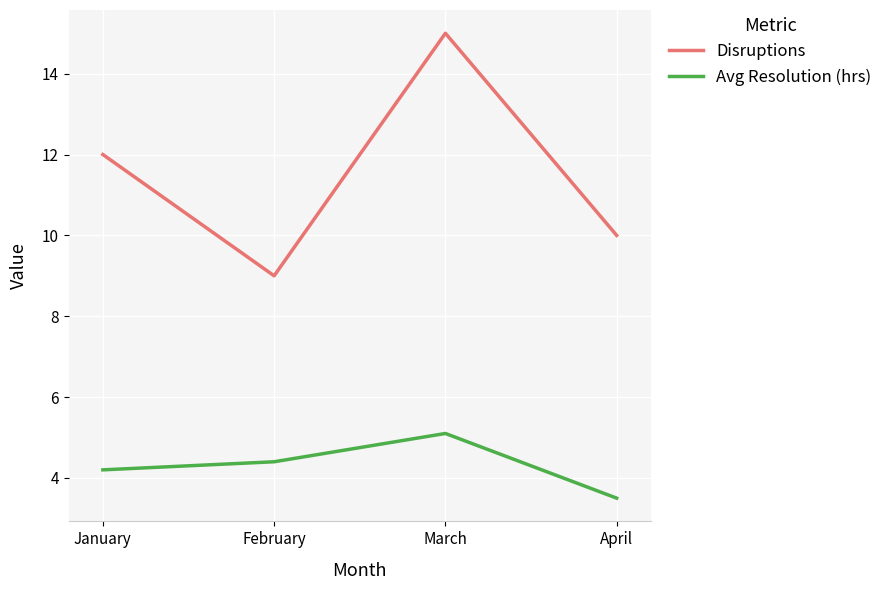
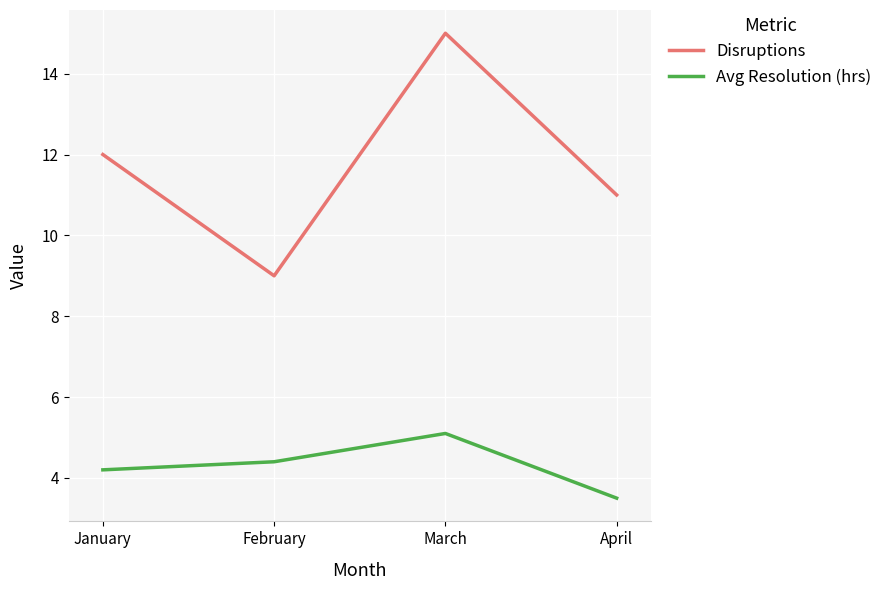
  {
    "Disruptions": {
      "January": 12,
      "February": 9,
      "March": 15,
-     "April": 10
+     "April": 11
    },
    "Avg Resolution (hrs)": {
      "January": 4.2,
      "February": 4.4,
      "March": 5.1,
      "April": 3.5
    }
  }
